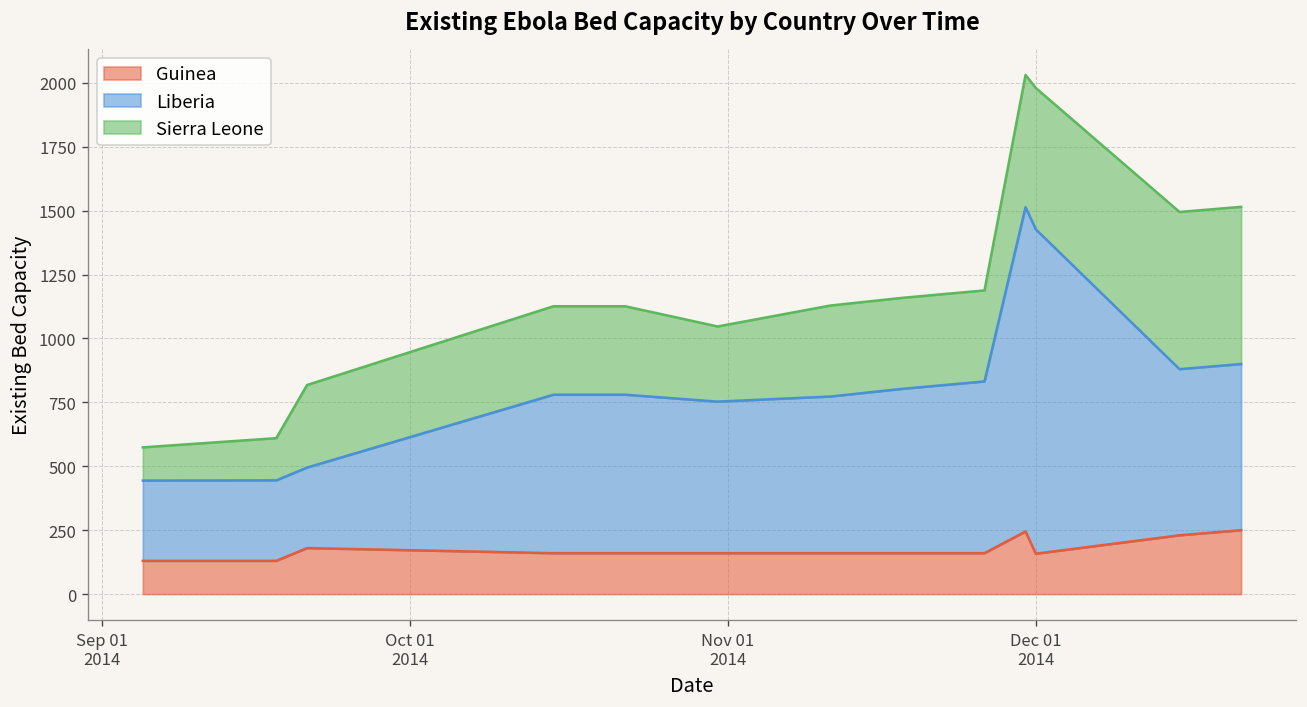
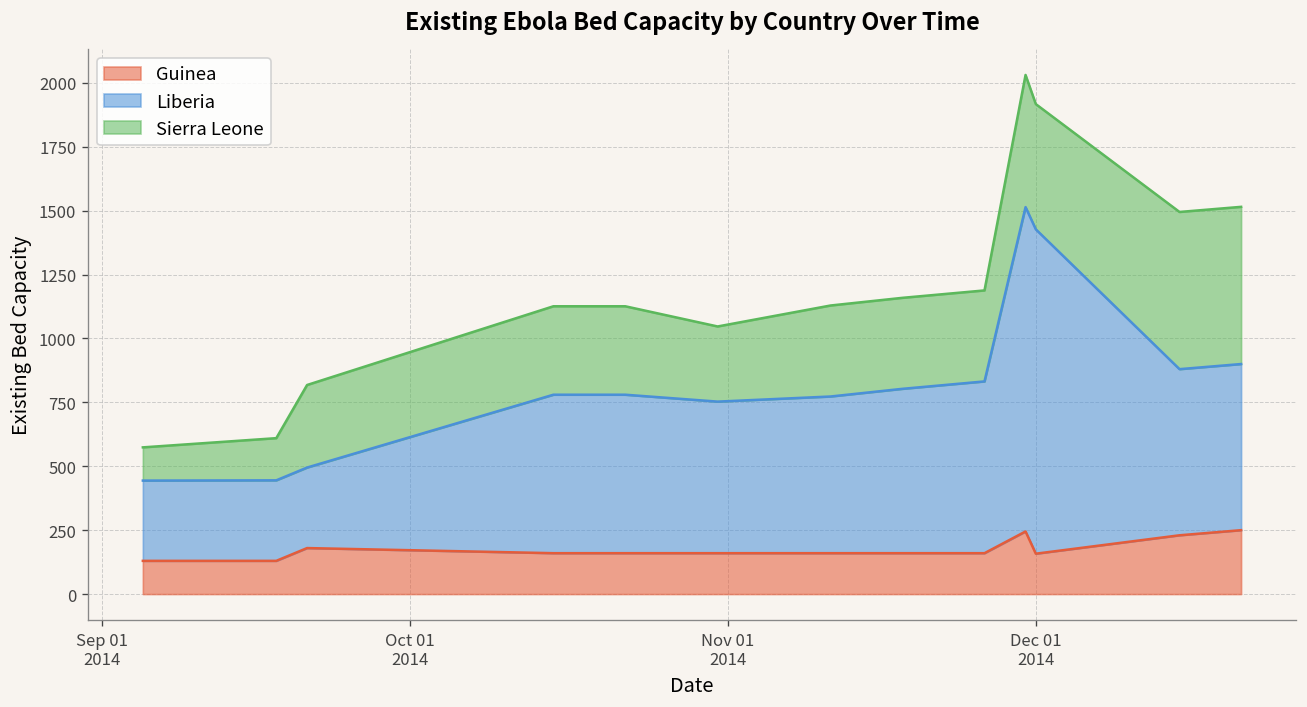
  {
    "Guinea": {
      "Dec 01 2014": 160
    },
    "Liberia": {
      "Dec 01 2014": 1270
    },
    "Sierra Leone": {
-     "Dec 01 2014": 550
+     "Dec 01 2014": 490
    }
  }
